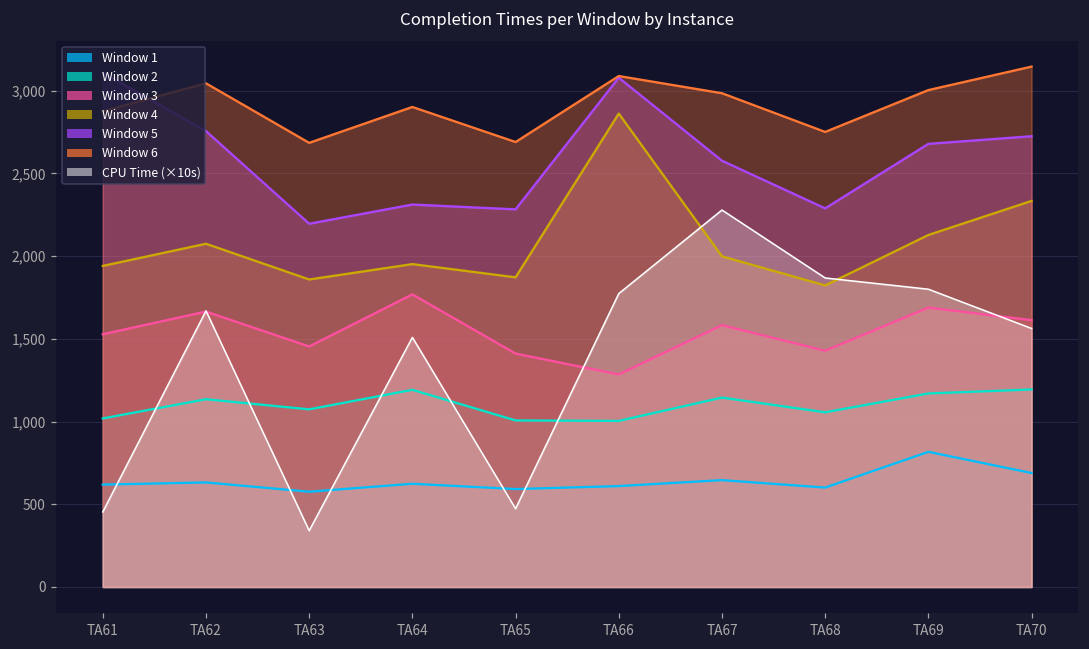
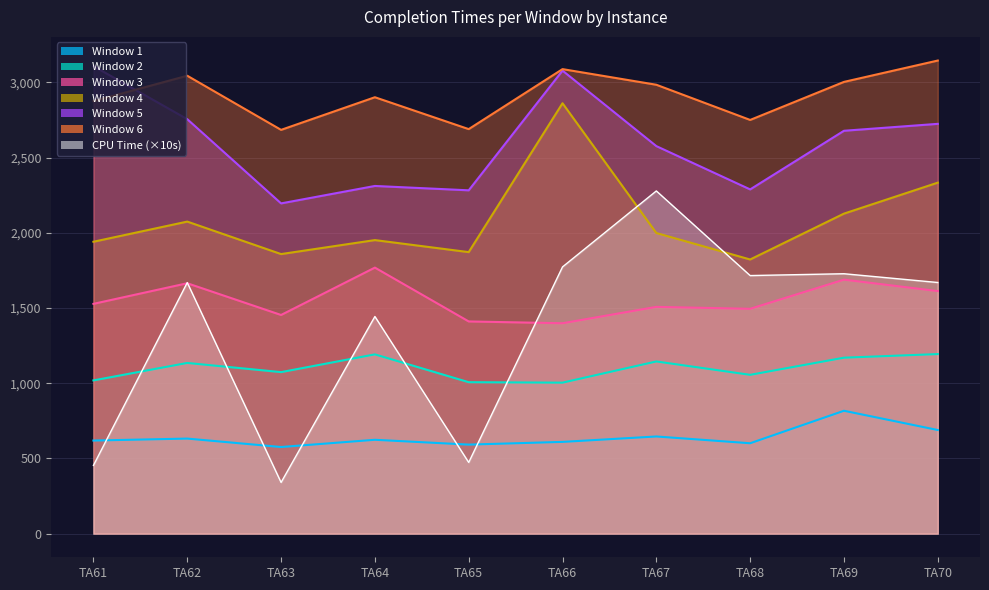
  {
    "Window 3": {
      "TA61": "1,530",
      "TA63": "1,450",
      "TA64": "1,770",
      "TA65": "1,410",
-     "TA66": "1,290",
-     "TA67": "1,580",
-     "TA68": "1,430",
+     "TA66": "1,400",
+     "TA67": "1,510",
+     "TA68": "1,500",
      "TA69": "1,690",
      "TA70": "1,610"
    },
    "Window 5": {
      "TA62": "2,760",
      "TA63": "2,200",
      "TA64": "2,310",
      "TA65": "2,280",
      "TA67": "2,580",
      "TA68": "2,290",
      "TA69": "2,680",
      "TA70": "2,730"
    },
    "CPU Time (×10s)": {
      "TA61": "450",
      "TA63": "340",
-     "TA64": "1,510",
+     "TA64": "1,440",
      "TA65": "470",
      "TA66": "1,770",
      "TA67": "2,280",
-     "TA68": "1,870",
-     "TA69": "1,800",
-     "TA70": "1,560"
+     "TA68": "1,720",
+     "TA69": "1,730",
+     "TA70": "1,670"
    }
  }
